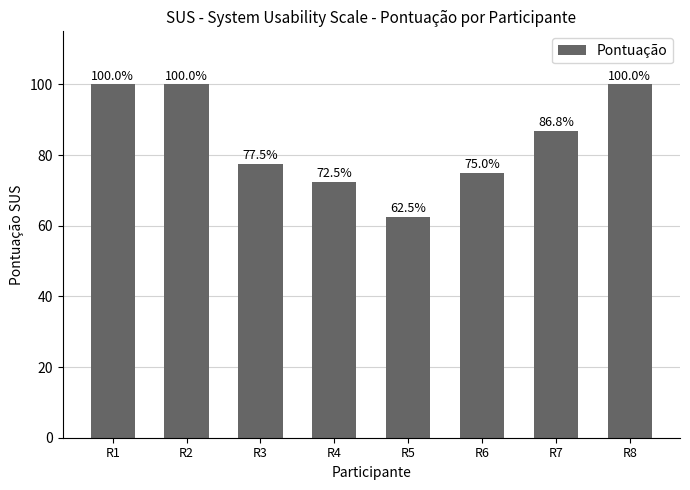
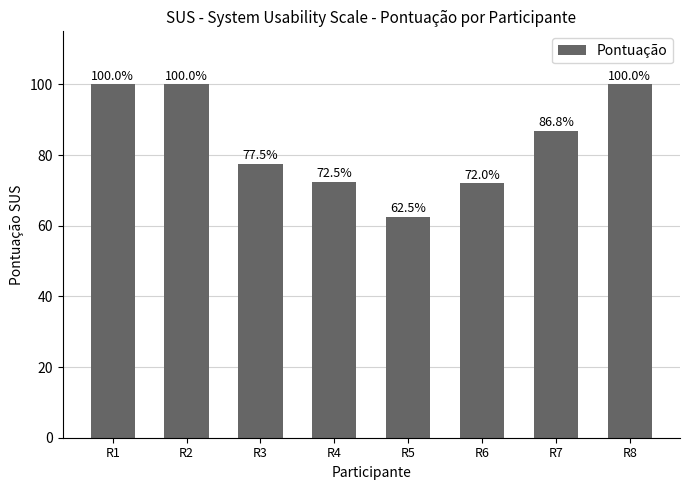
  {
    "R1": "100.0%",
    "R2": "100.0%",
    "R3": "77.5%",
    "R4": "72.5%",
    "R5": "62.5%",
-   "R6": "75.0%",
+   "R6": "72.0%",
    "R7": "86.8%",
    "R8": "100.0%"
  }
